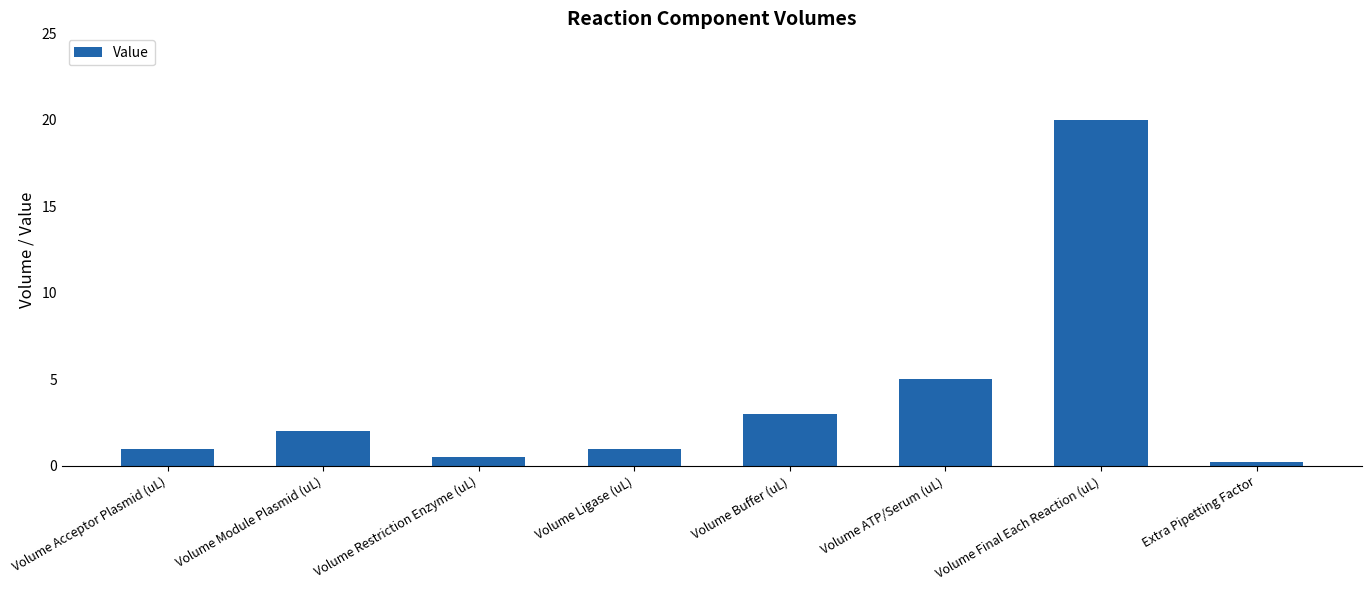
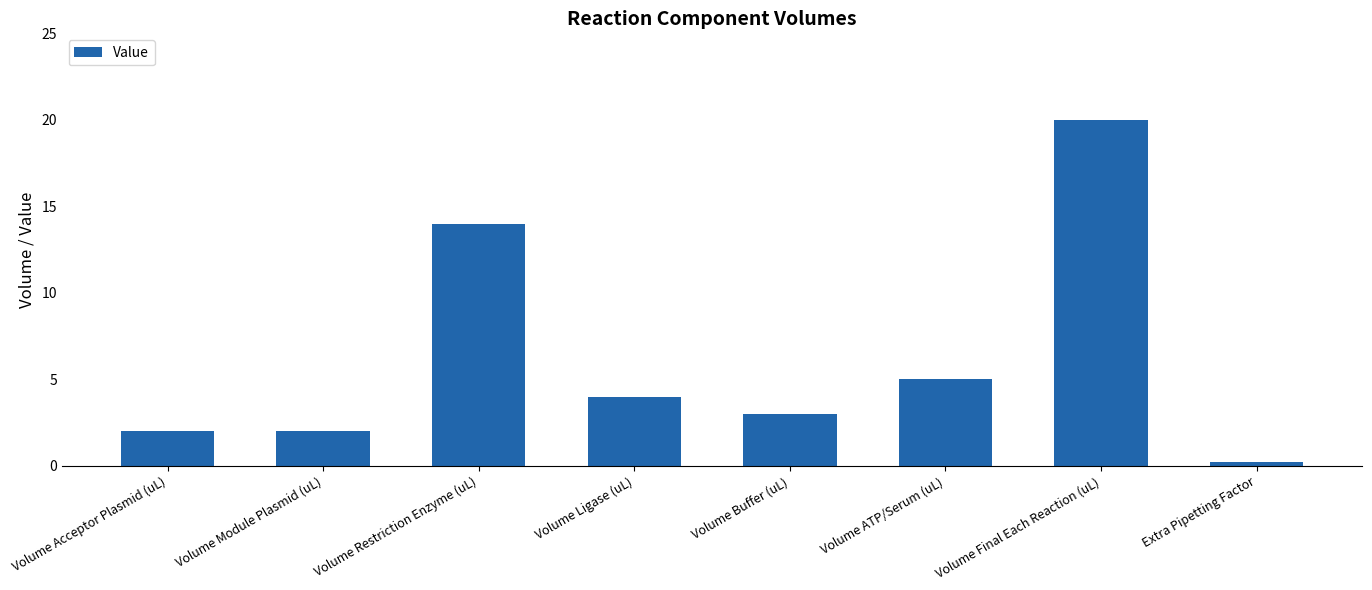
  {
-   "Volume Acceptor Plasmid (uL)": 1,
+   "Volume Acceptor Plasmid (uL)": 2,
    "Volume Module Plasmid (uL)": 2.0,
-   "Volume Restriction Enzyme (uL)": 0.5,
-   "Volume Ligase (uL)": 1,
+   "Volume Restriction Enzyme (uL)": 14.0,
+   "Volume Ligase (uL)": 4,
    "Volume Buffer (uL)": 3.0,
    "Volume ATP/Serum (uL)": 5.0,
    "Volume Final Each Reaction (uL)": 20.0,
    "Extra Pipetting Factor": 0.2
  }
